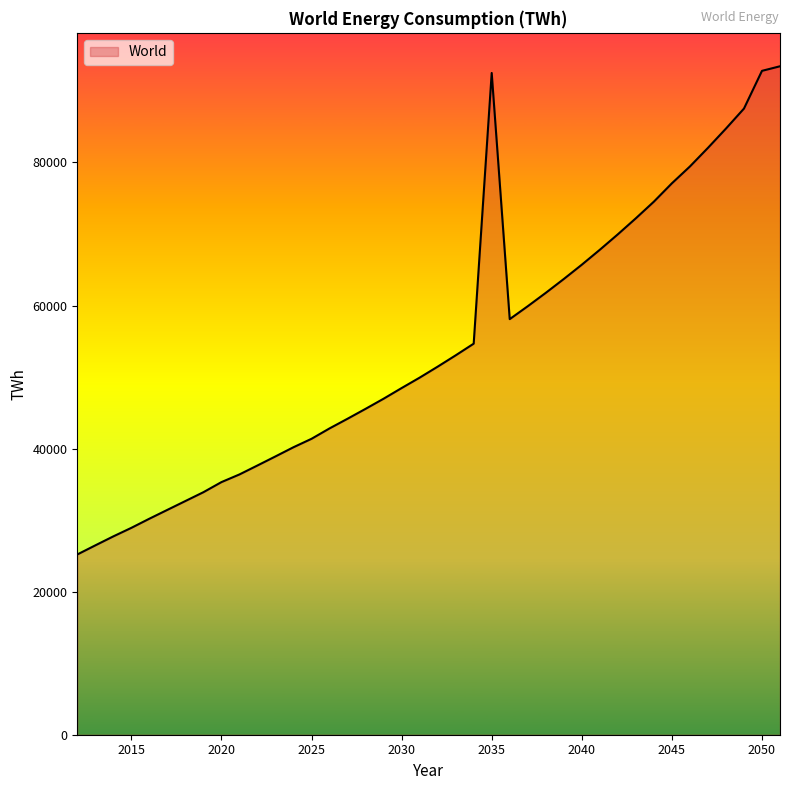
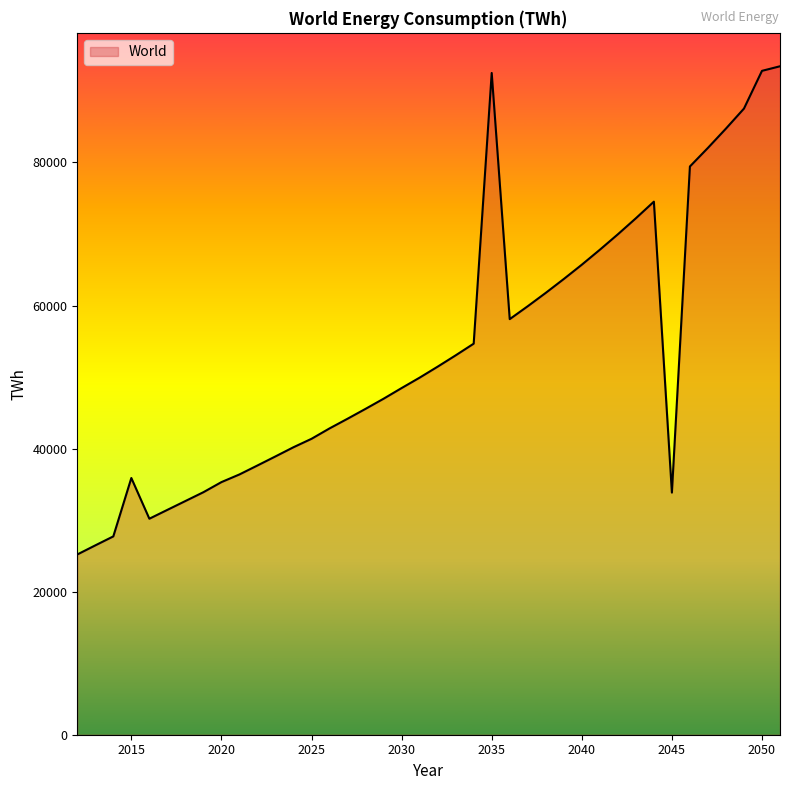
  {
-   "2015": 29000,
+   "2015": 36000,
    "2020": 35000,
    "2025": 41000,
    "2030": 48000,
    "2035": 93000,
    "2040": 66000,
-   "2045": 77000,
+   "2045": 34000,
    "2050": 93000
  }
